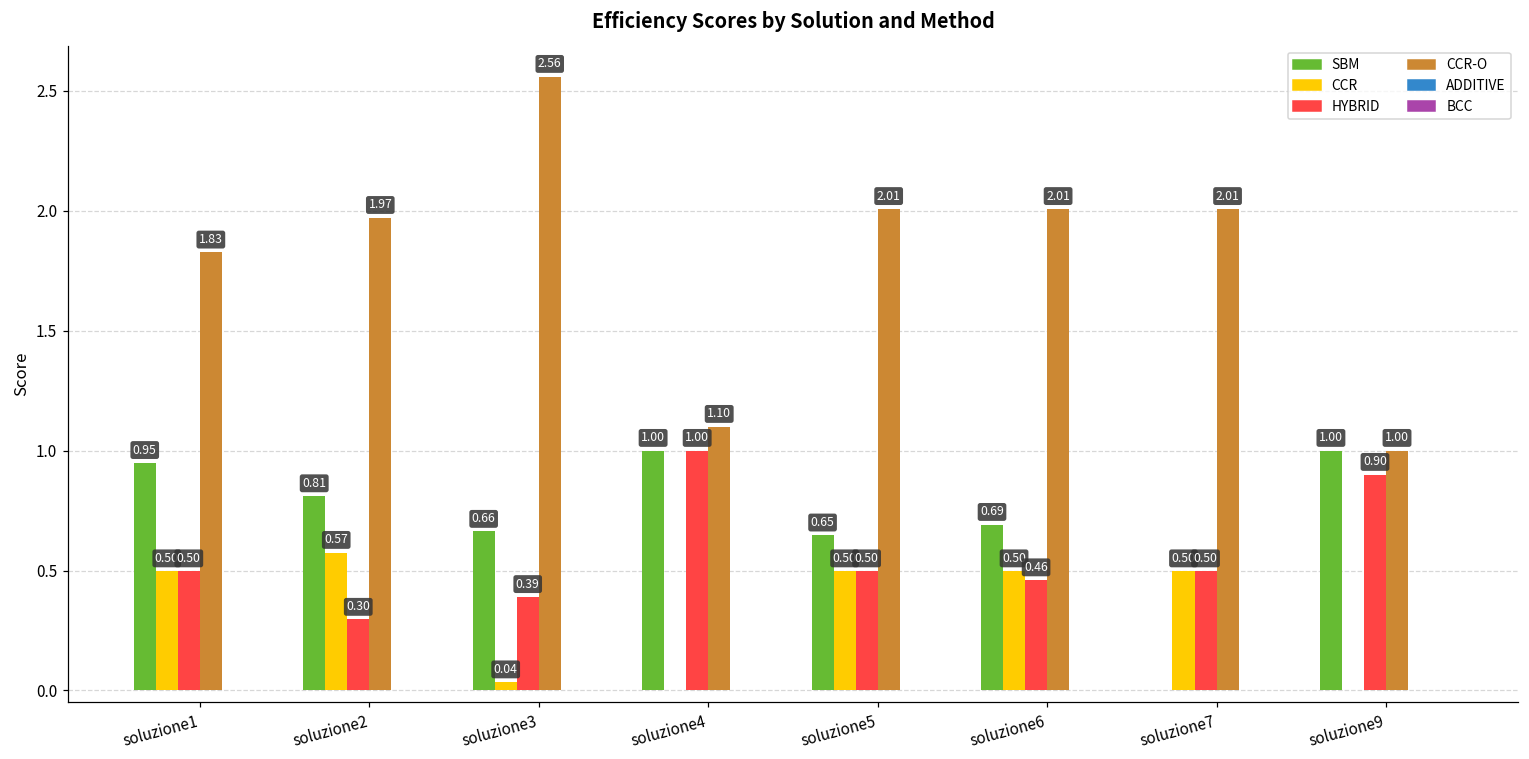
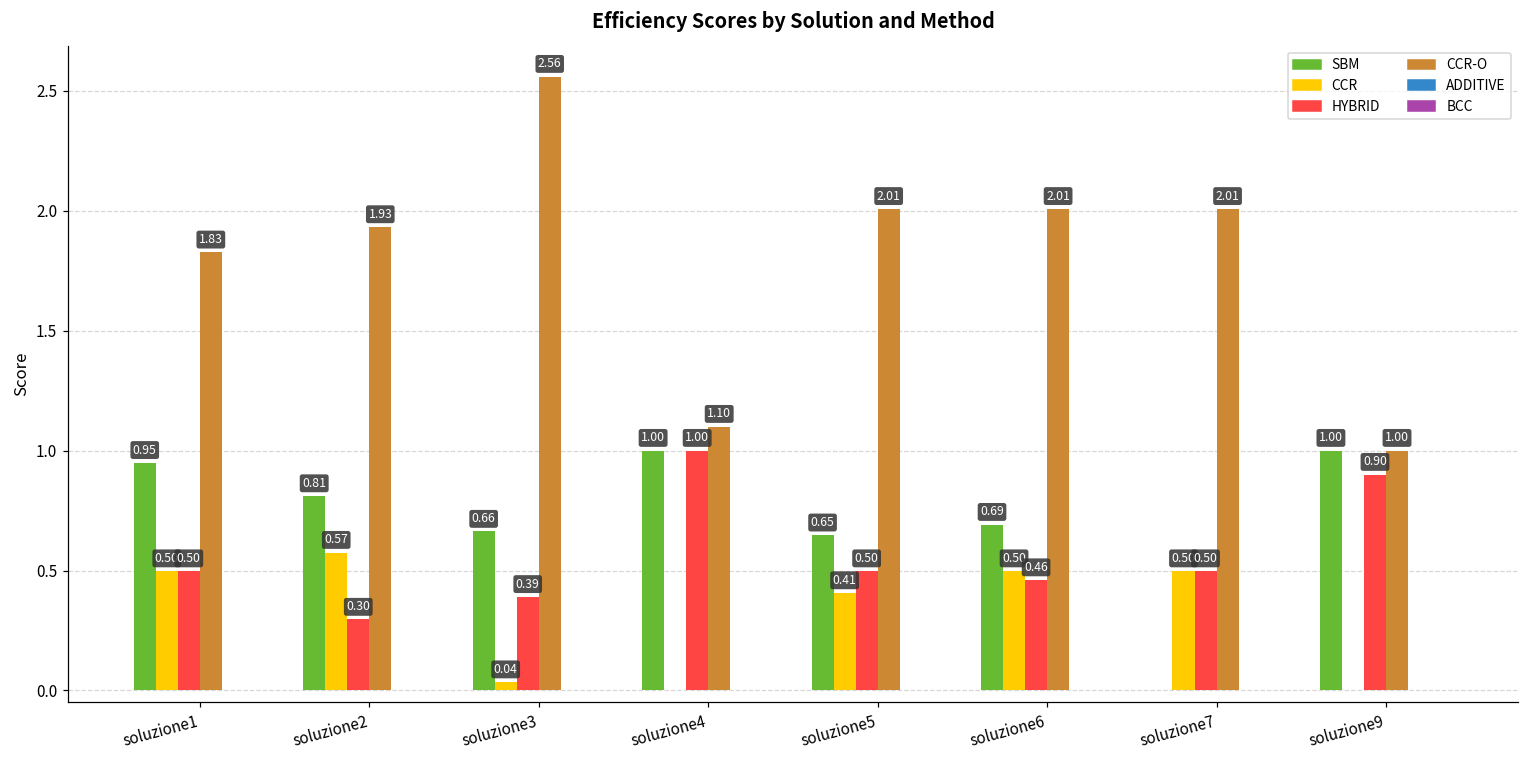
  {
    "CCR": {
-     "soluzione5": 0.50
+     "soluzione5": 0.41
    },
    "CCR-O": {
-     "soluzione2": 1.97
+     "soluzione2": 1.93
    },
    "ADDITIVE": {
      "soluzione2": 0.00,
      "soluzione3": 0.00,
      "soluzione4": 0.00,
      "soluzione5": 0.00,
      "soluzione6": 0.00,
      "soluzione7": 0.00,
      "soluzione9": 0.00
    },
    "BCC": {
      "soluzione1": 0.00,
      "soluzione2": 0.00,
      "soluzione3": 0.00,
      "soluzione4": 0.00,
      "soluzione5": 0.00,
      "soluzione6": 0.00,
      "soluzione7": 0.00,
      "soluzione9": 0.00
    }
  }
